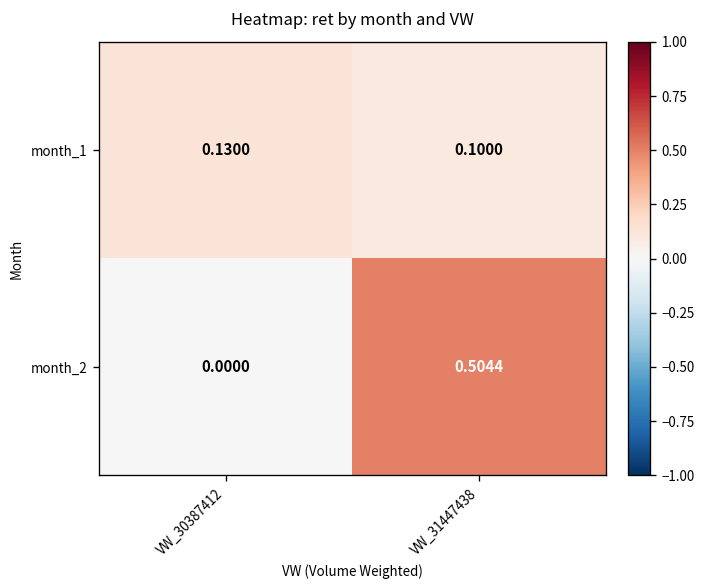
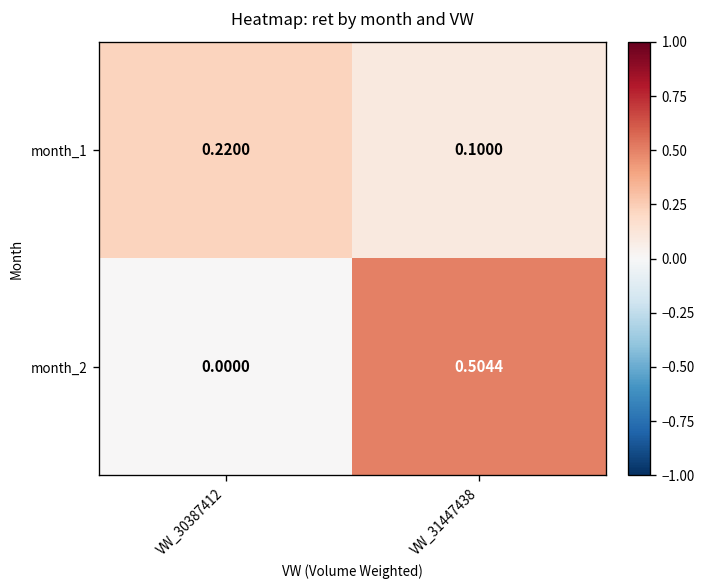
  {
    "month_1": {
-     "VW_30387412": 0.1300,
+     "VW_30387412": 0.2200,
      "VW_31447438": 0.1000
    },
    "month_2": {
      "VW_30387412": 0.0000,
      "VW_31447438": 0.5044
    }
  }
